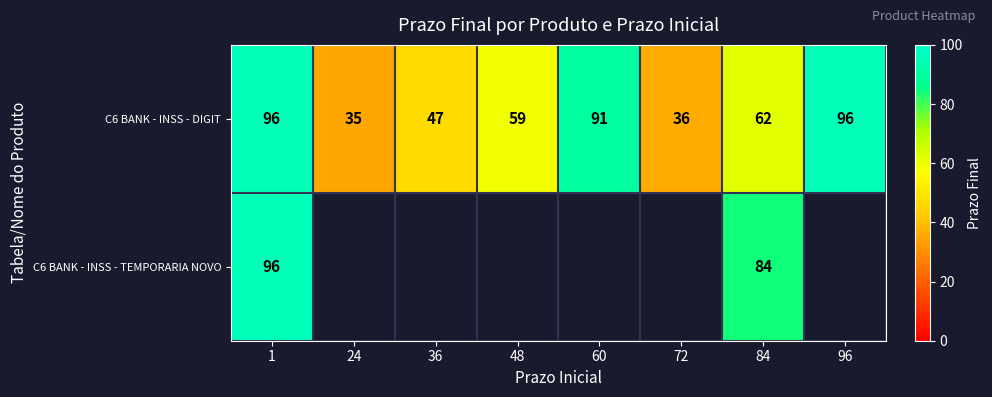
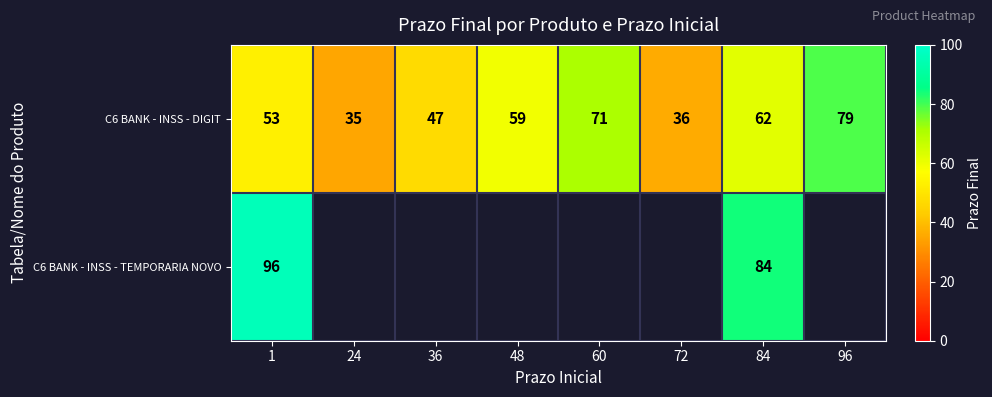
  {
    "C6 BANK - INSS - DIGIT": {
-     "1": 96,
+     "1": 53,
      "24": 35,
      "36": 47,
      "48": 59,
-     "60": 91,
+     "60": 71,
      "72": 36,
      "84": 62,
-     "96": 96
+     "96": 79
    },
    "C6 BANK - INSS - TEMPORARIA NOVO": {
      "1": 96,
      "84": 84
    }
  }
